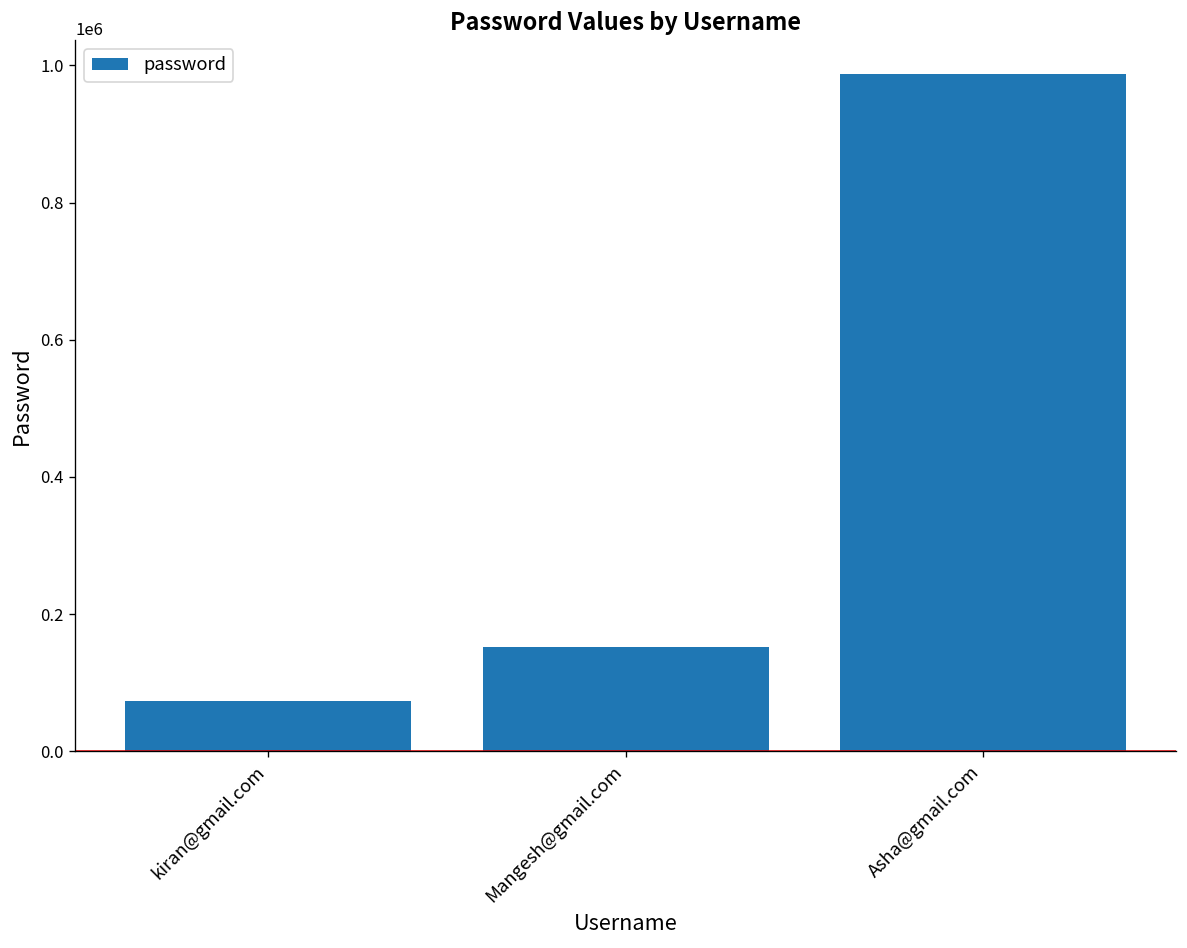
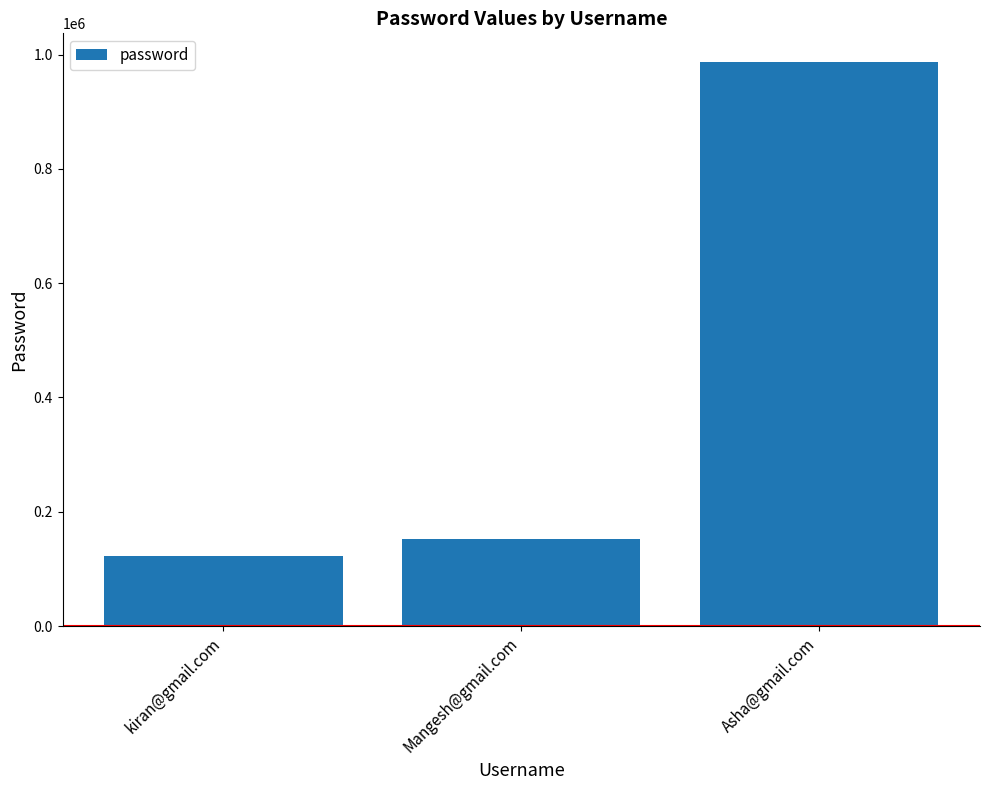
  {
-   "kiran@gmail.com": 70000,
+   "kiran@gmail.com": 120000,
    "Mangesh@gmail.com": 150000,
    "Asha@gmail.com": 990000
  }
